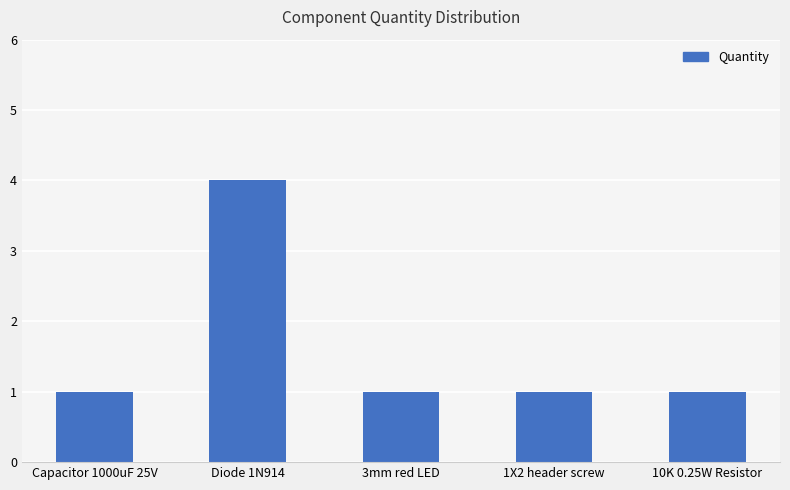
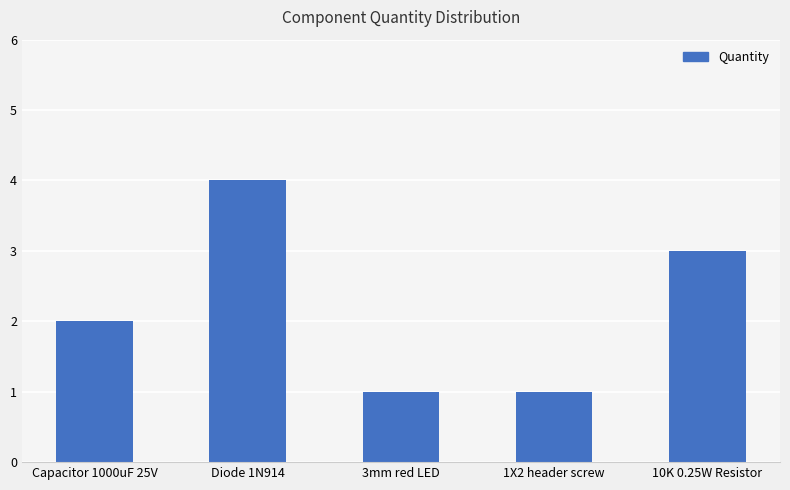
  {
-   "Capacitor 1000uF 25V": 1,
+   "Capacitor 1000uF 25V": 2,
    "Diode 1N914": 4,
    "3mm red LED": 1,
    "1X2 header screw": 1,
-   "10K 0.25W Resistor": 1
+   "10K 0.25W Resistor": 3
  }
